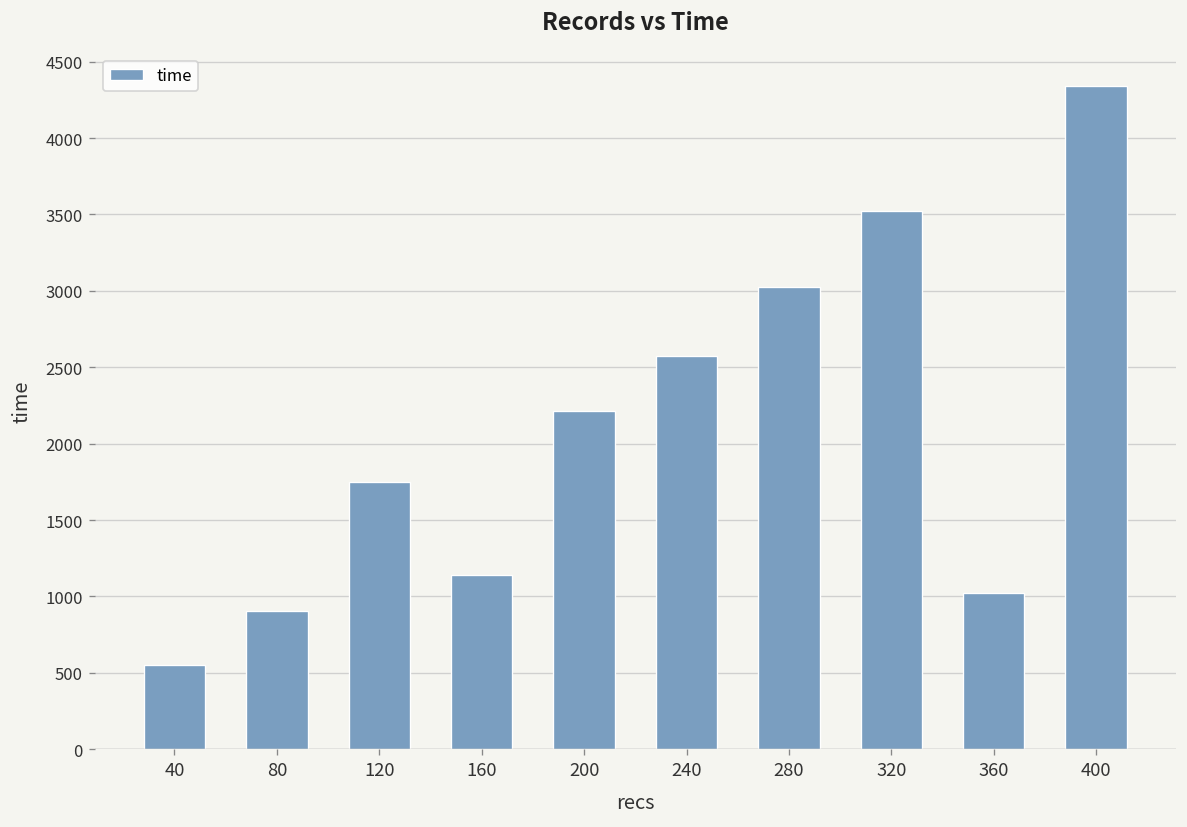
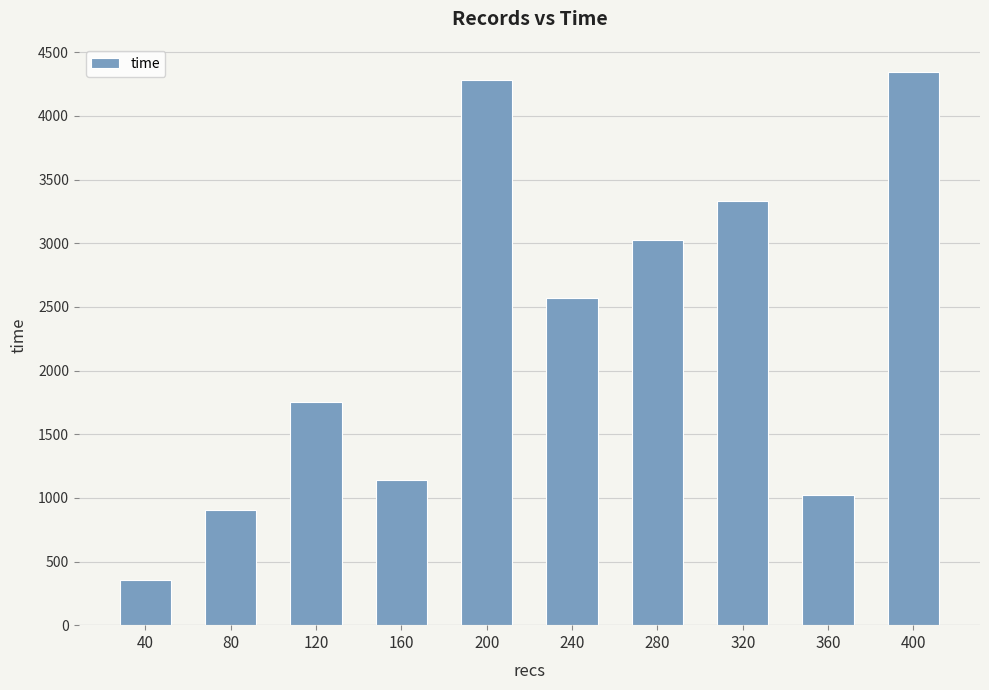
  {
-   "40": 550,
+   "40": 360,
    "80": 910,
    "120": 1750,
    "160": 1140,
-   "200": 2210,
+   "200": 4280,
    "240": 2570,
    "280": 3020,
-   "320": 3530,
+   "320": 3330,
    "360": 1020,
    "400": 4340
  }
